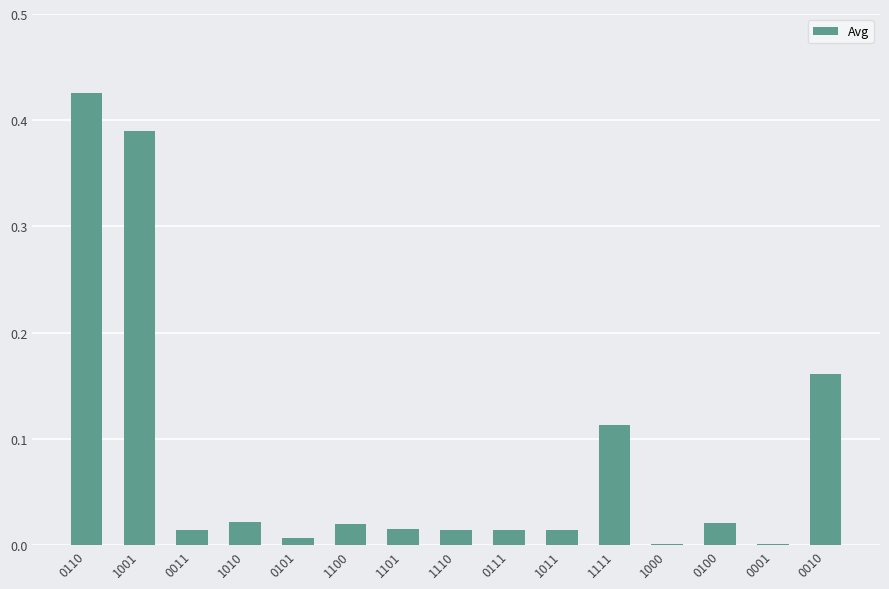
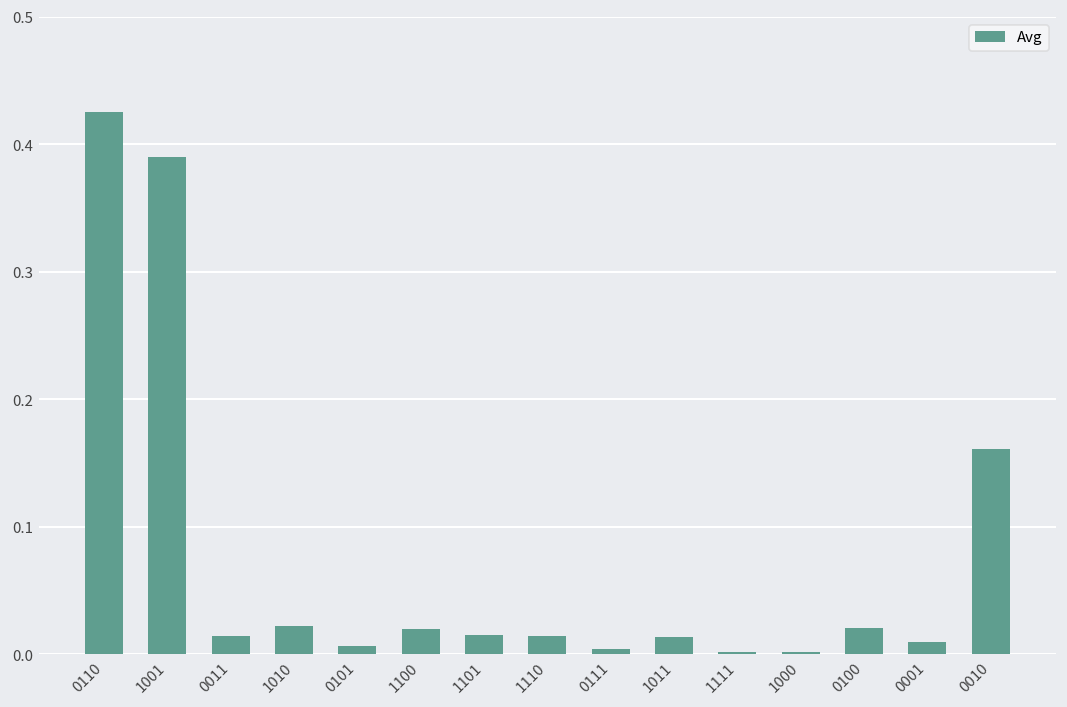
  {
    "0110": 0.425,
    "1001": 0.390,
    "0011": 0.014,
    "1010": 0.022,
    "0101": 0.006,
    "1100": 0.020,
    "1101": 0.015,
    "1110": 0.015,
-   "0111": 0.014,
+   "0111": 0.004,
    "1011": 0.014,
-   "1111": 0.113,
+   "1111": 0.002,
    "0100": 0.021,
-   "0001": 0.001,
+   "0001": 0.010,
    "0010": 0.161
  }
